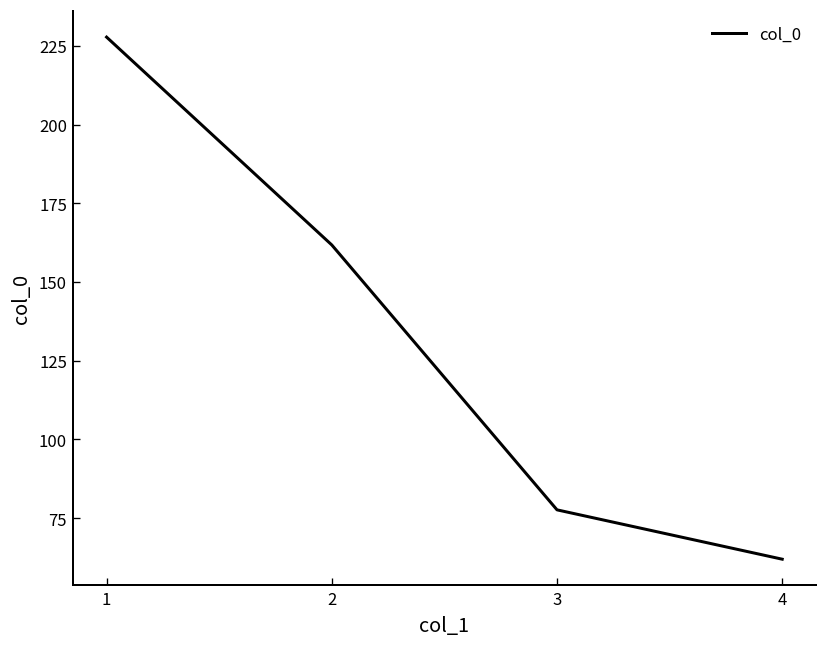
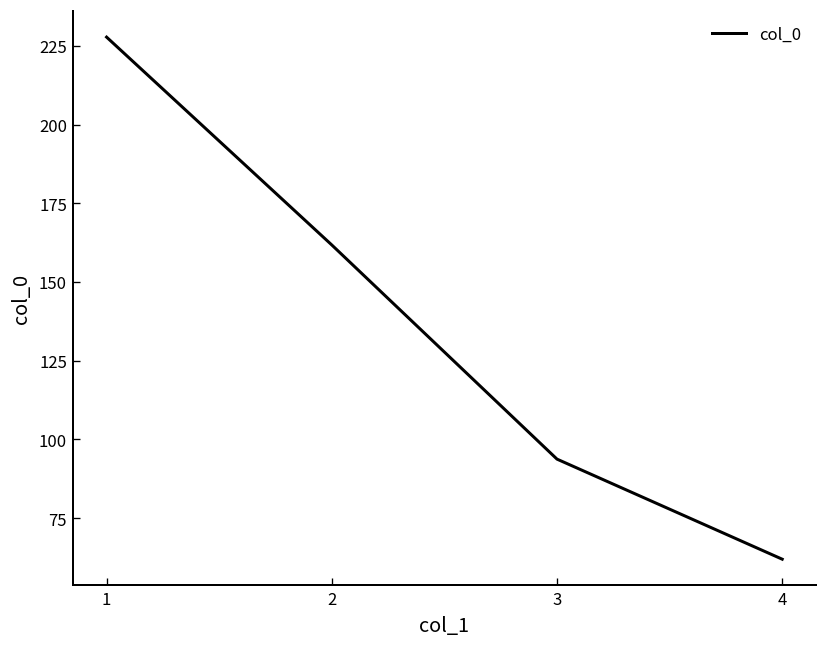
  {
    "1": 228,
    "2": 162,
-   "3": 78,
+   "3": 94,
    "4": 62
  }
